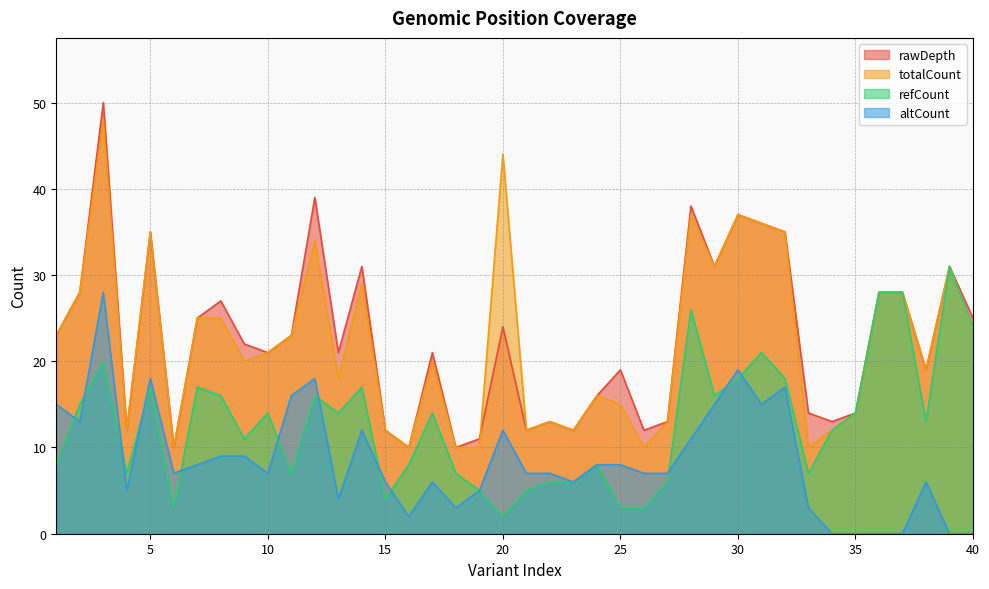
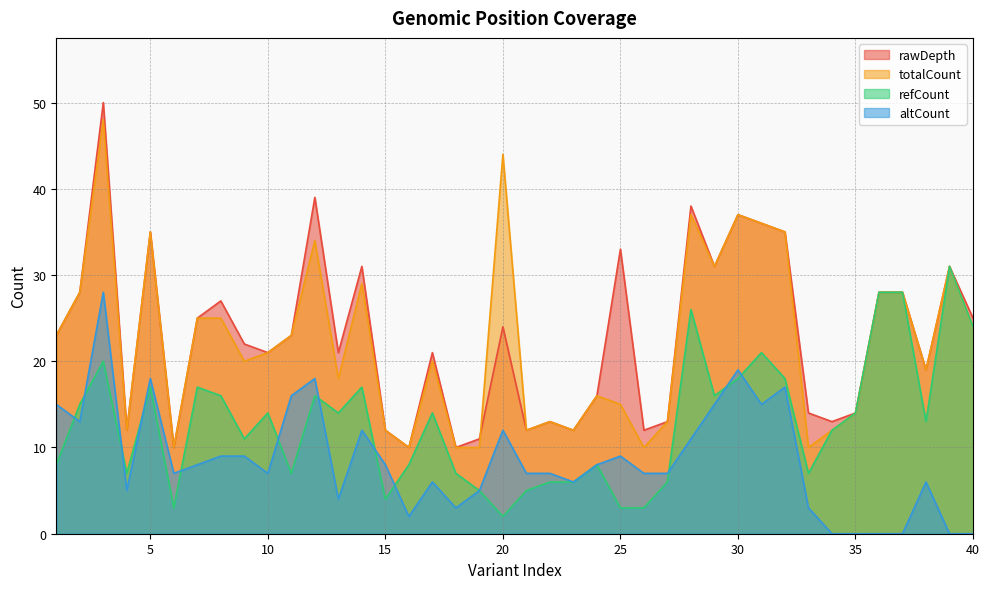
  {
    "rawDepth": {
      "20": 24,
-     "25": 19,
+     "25": 33,
      "40": 25
    },
    "totalCount": {
      "20": 44,
      "25": 15
    },
    "refCount": {
      "5": 17,
      "10": 14,
      "15": 4,
      "20": 2,
      "25": 3,
      "30": 18
    },
    "altCount": {
      "5": 18,
      "10": 7,
-     "15": 6,
+     "15": 8,
      "20": 12,
-     "25": 8,
+     "25": 9,
      "30": 19,
      "35": 0,
      "40": 0
    }
  }
